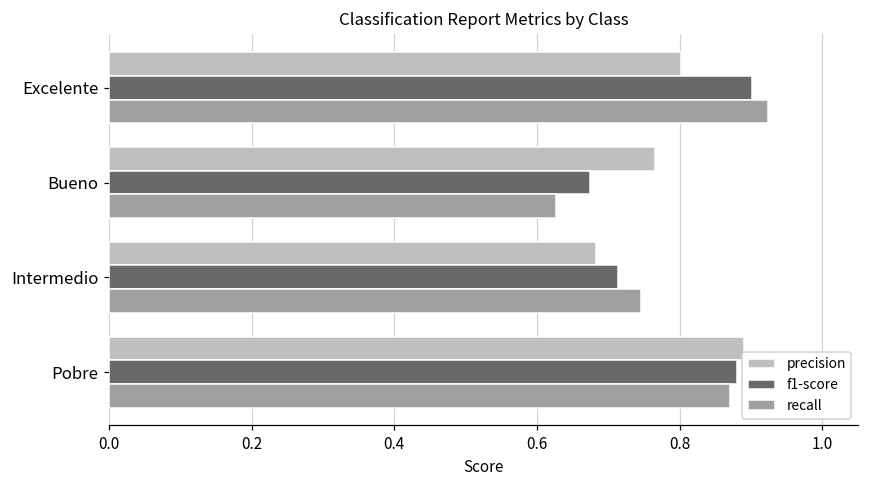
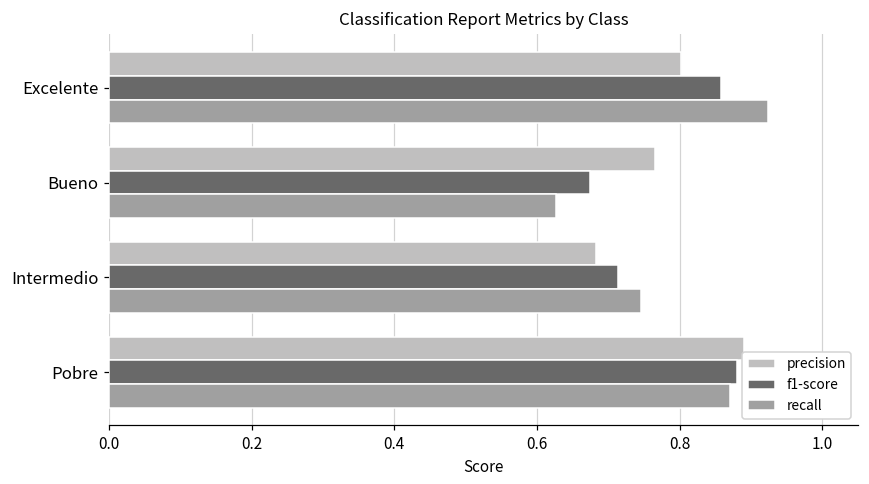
  {
    "f1-score": {
-     "Excelente": 0.90,
+     "Excelente": 0.86,
      "Bueno": 0.67,
      "Intermedio": 0.71,
      "Pobre": 0.88
    }
  }
